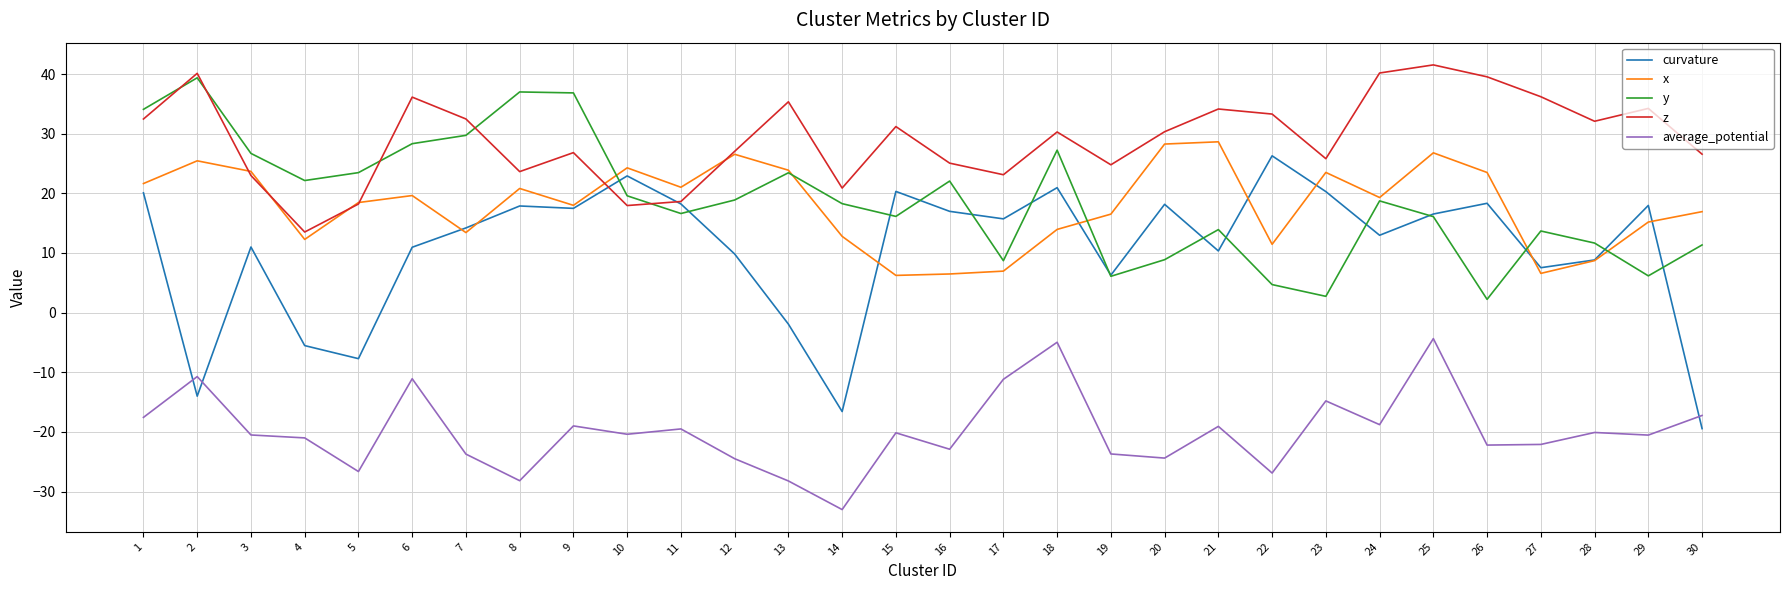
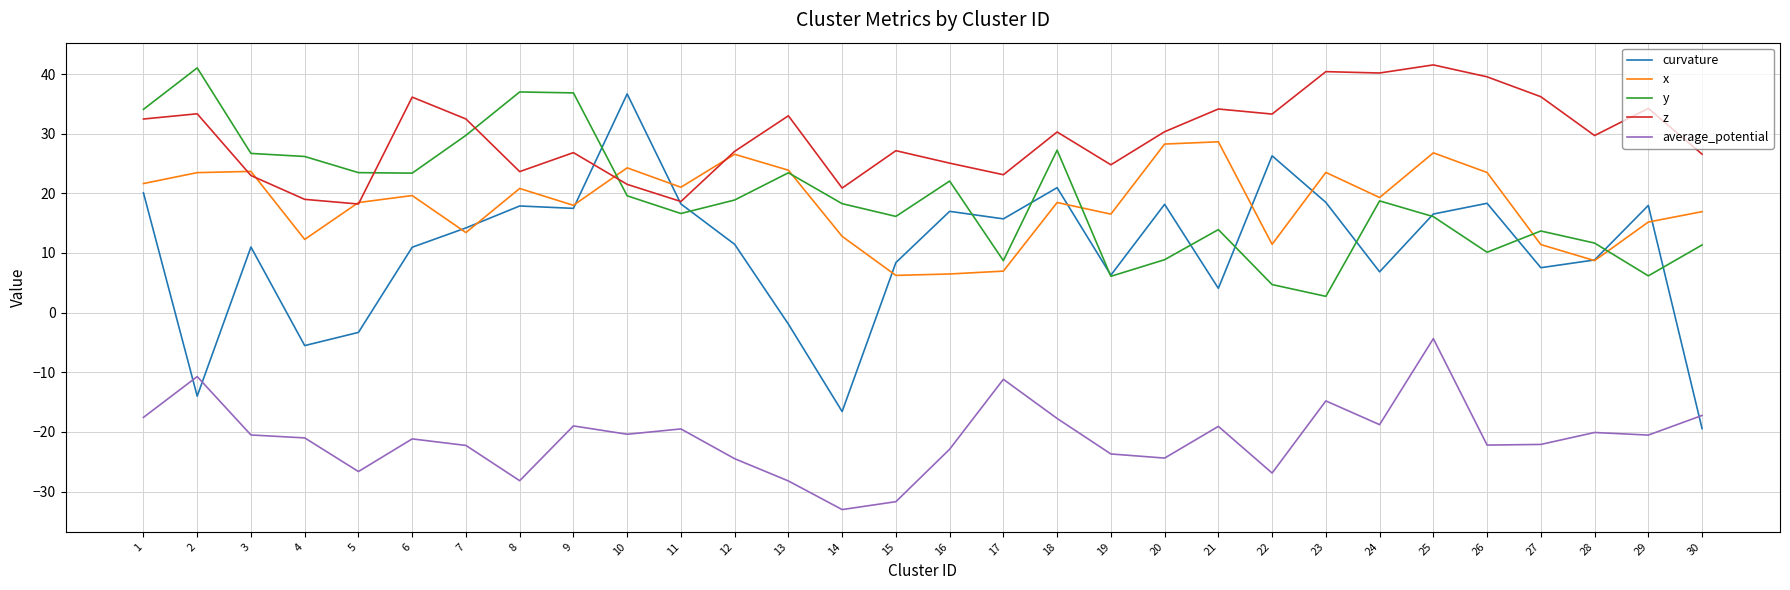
  {
    "curvature": {
      "1": 20,
      "2": -14,
      "3": 11,
      "4": -6,
-     "5": -8,
+     "5": -3,
      "6": 11,
      "7": 14,
      "8": 18,
      "9": 17,
-     "10": 23,
-     "12": 10,
+     "10": 37,
+     "12": 11,
      "13": -2,
      "14": -17,
-     "15": 20,
+     "15": 8,
      "16": 17,
      "17": 16,
      "18": 21,
      "20": 18,
-     "21": 10,
+     "21": 4,
      "22": 26,
-     "23": 20,
-     "24": 13,
+     "23": 18,
+     "24": 7,
      "25": 17,
      "26": 18,
      "27": 8,
      "29": 18,
      "30": -19
    },
    "x": {
      "1": 22,
-     "2": 25,
+     "2": 23,
      "3": 24,
      "4": 12,
      "6": 20,
      "7": 13,
      "8": 21,
      "9": 18,
      "10": 24,
      "11": 21,
      "12": 27,
      "13": 24,
      "14": 13,
      "15": 6,
      "16": 6,
      "17": 7,
-     "18": 14,
+     "18": 18,
      "19": 17,
      "20": 28,
      "21": 29,
      "22": 11,
      "23": 24,
      "24": 19,
      "25": 27,
      "26": 23,
-     "27": 7,
+     "27": 11,
      "29": 15,
      "30": 17
    },
    "y": {
      "1": 34,
-     "2": 39,
+     "2": 41,
      "3": 27,
-     "4": 22,
+     "4": 26,
      "5": 23,
-     "6": 28,
+     "6": 23,
      "7": 30,
      "8": 37,
      "9": 37,
      "10": 20,
      "11": 17,
      "12": 19,
      "13": 23,
      "14": 18,
      "15": 16,
      "16": 22,
      "17": 9,
      "18": 27,
      "20": 9,
      "21": 14,
      "22": 5,
      "23": 3,
      "24": 19,
      "25": 16,
-     "26": 2,
+     "26": 10,
      "27": 14,
      "28": 12,
      "29": 6,
      "30": 11
    },
    "z": {
      "1": 32,
-     "2": 40,
+     "2": 33,
      "3": 23,
-     "4": 14,
+     "4": 19,
      "6": 36,
      "7": 32,
      "8": 24,
      "9": 27,
-     "10": 18,
+     "10": 22,
      "12": 27,
-     "13": 35,
+     "13": 33,
      "14": 21,
-     "15": 31,
+     "15": 27,
      "16": 25,
      "17": 23,
      "18": 30,
      "19": 25,
      "20": 30,
      "21": 34,
      "22": 33,
-     "23": 26,
+     "23": 40,
      "24": 40,
      "25": 42,
      "26": 40,
      "27": 36,
-     "28": 32,
+     "28": 30,
      "30": 27
    },
    "average_potential": {
      "1": -18,
      "2": -11,
      "3": -21,
      "4": -21,
      "5": -27,
-     "6": -11,
-     "7": -24,
+     "6": -21,
+     "7": -22,
      "8": -28,
      "9": -19,
      "10": -20,
      "11": -20,
      "12": -24,
      "13": -28,
      "14": -33,
-     "15": -20,
+     "15": -32,
      "16": -23,
      "17": -11,
-     "18": -5,
+     "18": -18,
      "19": -24,
      "20": -24,
      "21": -19,
      "22": -27,
      "23": -15,
      "24": -19,
      "25": -4,
      "26": -22,
      "27": -22,
      "28": -20,
      "29": -21,
      "30": -17
    }
  }
